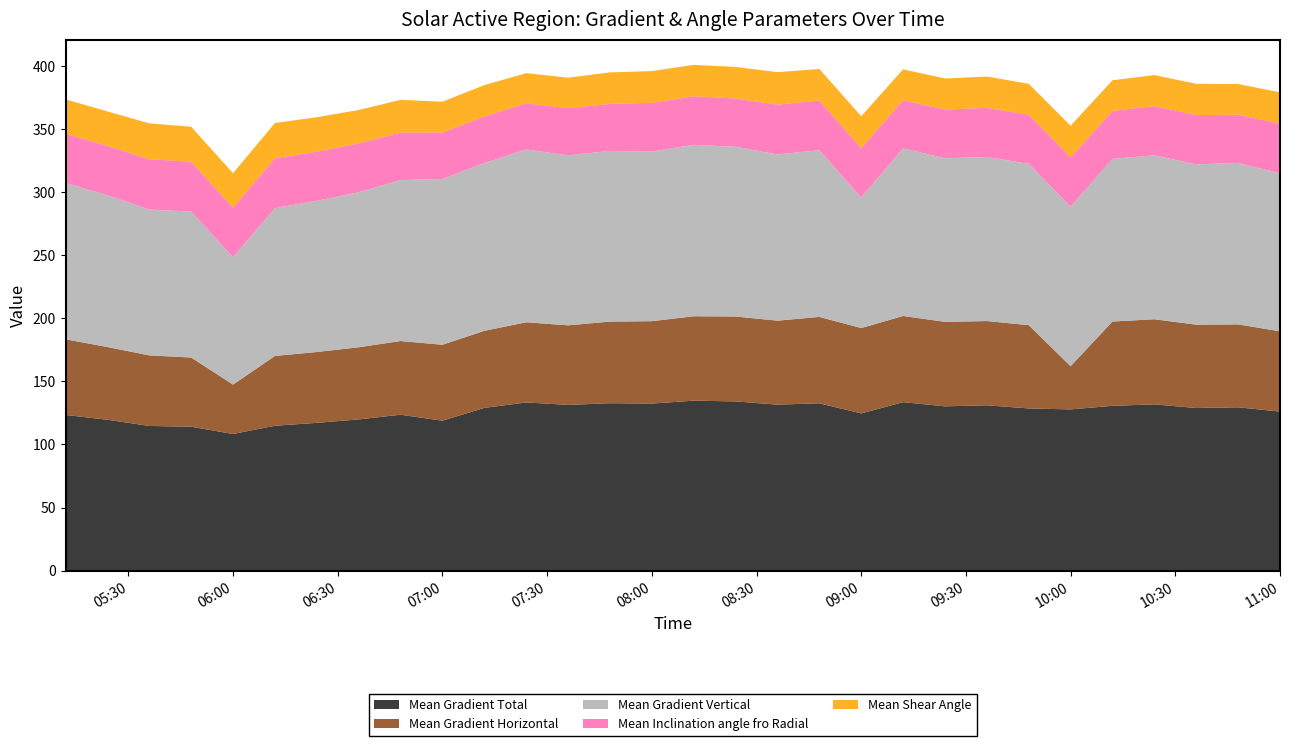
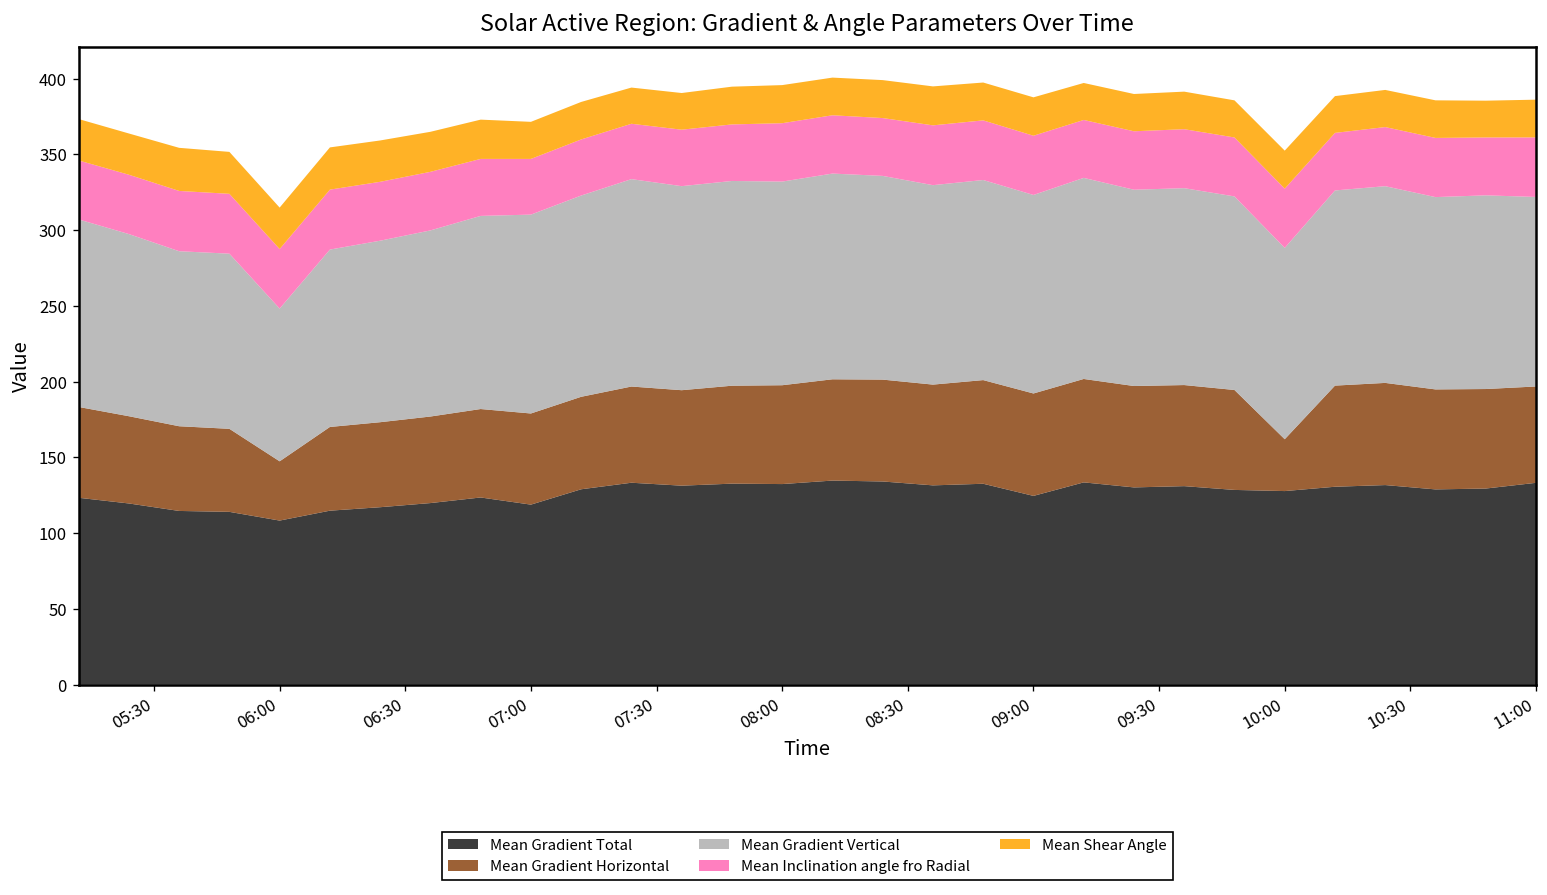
  {
    "Mean Gradient Total": {
      "06:00": 108,
      "07:00": 119,
      "08:00": 132,
      "09:00": 125,
      "10:00": 128,
-     "11:00": 126
+     "11:00": 133
    },
    "Mean Gradient Horizontal": {
      "06:00": 39,
      "07:00": 60,
      "08:00": 65,
      "09:00": 68,
      "10:00": 34,
      "11:00": 64
    },
    "Mean Gradient Vertical": {
      "06:00": 101,
      "07:00": 131,
      "08:00": 134,
-     "09:00": 103,
+     "09:00": 131,
      "10:00": 126,
      "11:00": 125
    },
    "Mean Inclination angle fro Radial": {
      "06:00": 39,
      "07:00": 37,
      "08:00": 39,
      "09:00": 39,
      "10:00": 39,
      "11:00": 39
    },
    "Mean Shear Angle": {
      "06:00": 27,
      "07:00": 24,
      "08:00": 25,
      "09:00": 25,
      "10:00": 25,
      "11:00": 25
    }
  }
